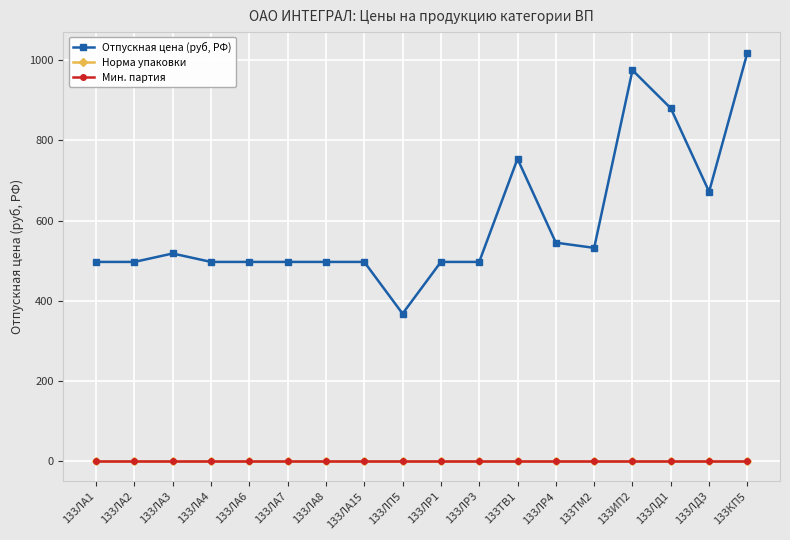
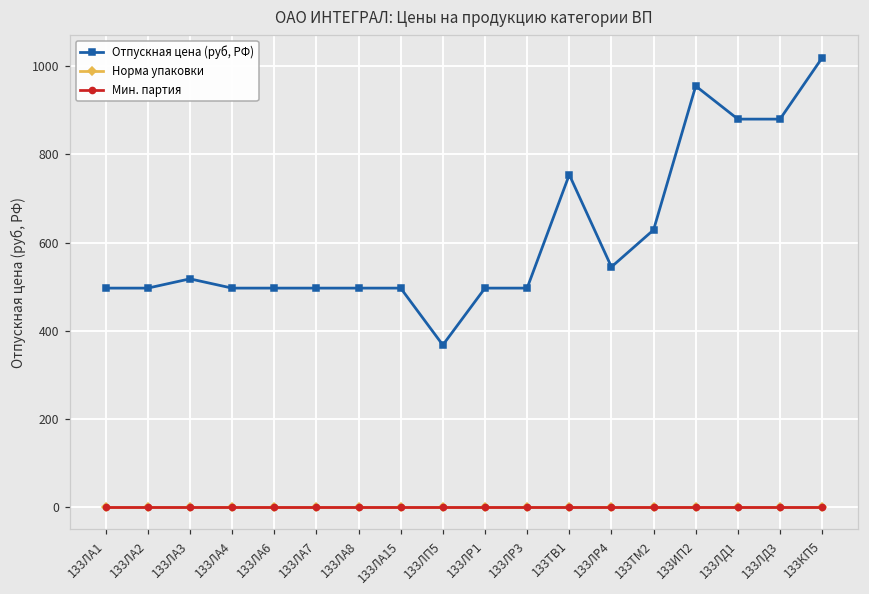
  {
    "Отпускная цена (руб, РФ)": {
      "133ЛА1": 500,
      "133ЛА2": 500,
      "133ЛА3": 520,
      "133ЛА4": 500,
      "133ЛА6": 500,
      "133ЛА7": 500,
      "133ЛА8": 500,
      "133ЛА15": 500,
      "133ЛП5": 370,
      "133ЛР1": 500,
      "133ЛР3": 500,
      "133ТВ1": 750,
      "133ЛР4": 550,
-     "133ТМ2": 530,
-     "133ИП2": 980,
+     "133ТМ2": 630,
+     "133ИП2": 960,
      "133ЛД1": 880,
-     "133ЛД3": 670,
+     "133ЛД3": 880,
      "133КП5": 1020
    },
    "Мин. партия": {
      "133ЛА1": 0,
      "133ЛА2": 0,
      "133ЛА3": 0,
      "133ЛА4": 0,
      "133ЛА6": 0,
      "133ЛА7": 0,
      "133ЛА8": 0,
      "133ЛА15": 0,
      "133ЛП5": 0,
      "133ЛР1": 0,
      "133ЛР3": 0,
      "133ТВ1": 0,
      "133ЛР4": 0,
      "133ТМ2": 0,
      "133ИП2": 0,
      "133ЛД1": 0,
      "133ЛД3": 0,
      "133КП5": 0
    }
  }
